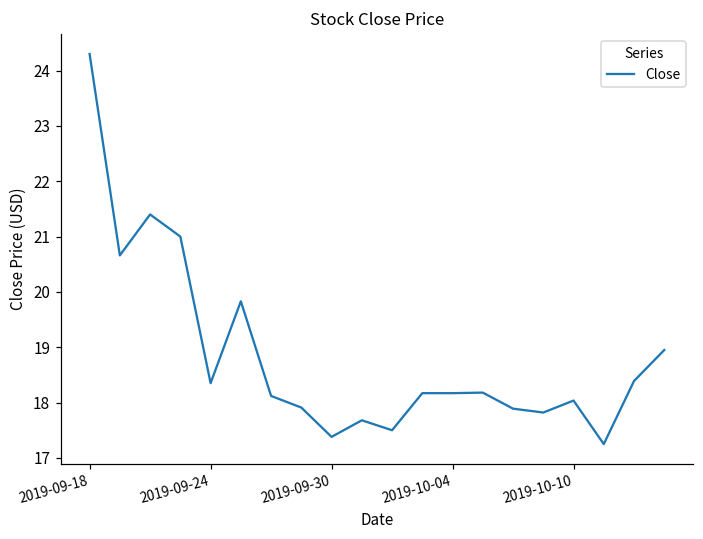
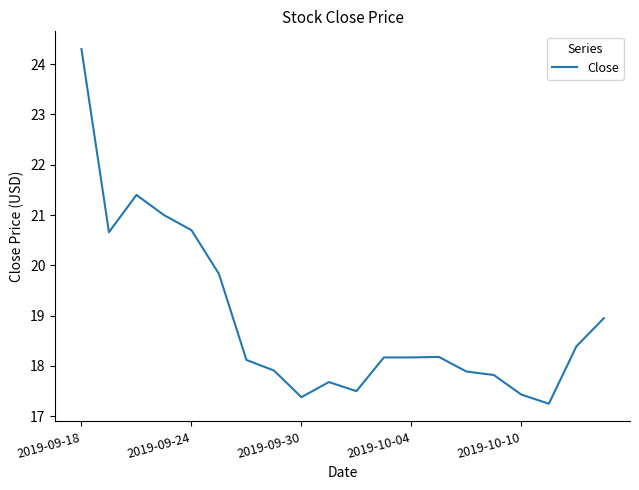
  {
    "2019-09-18": 24.3,
-   "2019-09-24": 18.4,
+   "2019-09-24": 20.7,
    "2019-09-30": 17.4,
    "2019-10-04": 18.2,
-   "2019-10-10": 18.0
+   "2019-10-10": 17.4
  }
